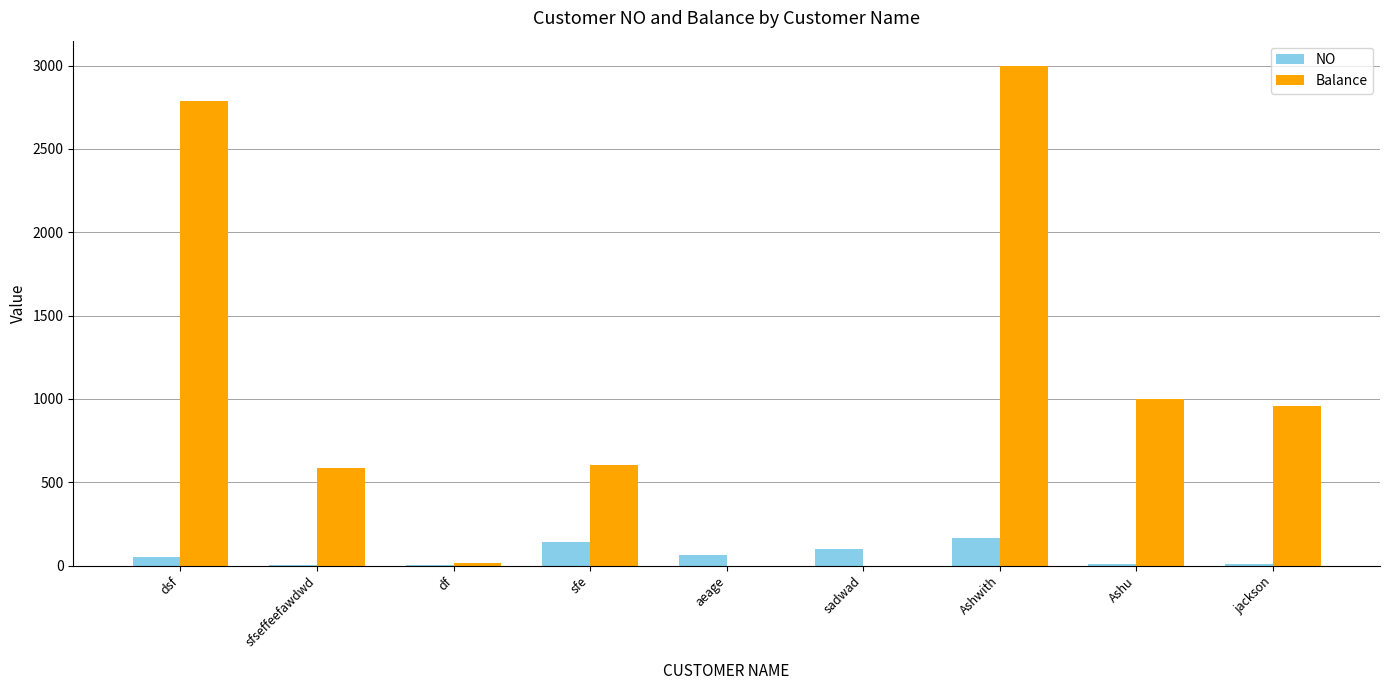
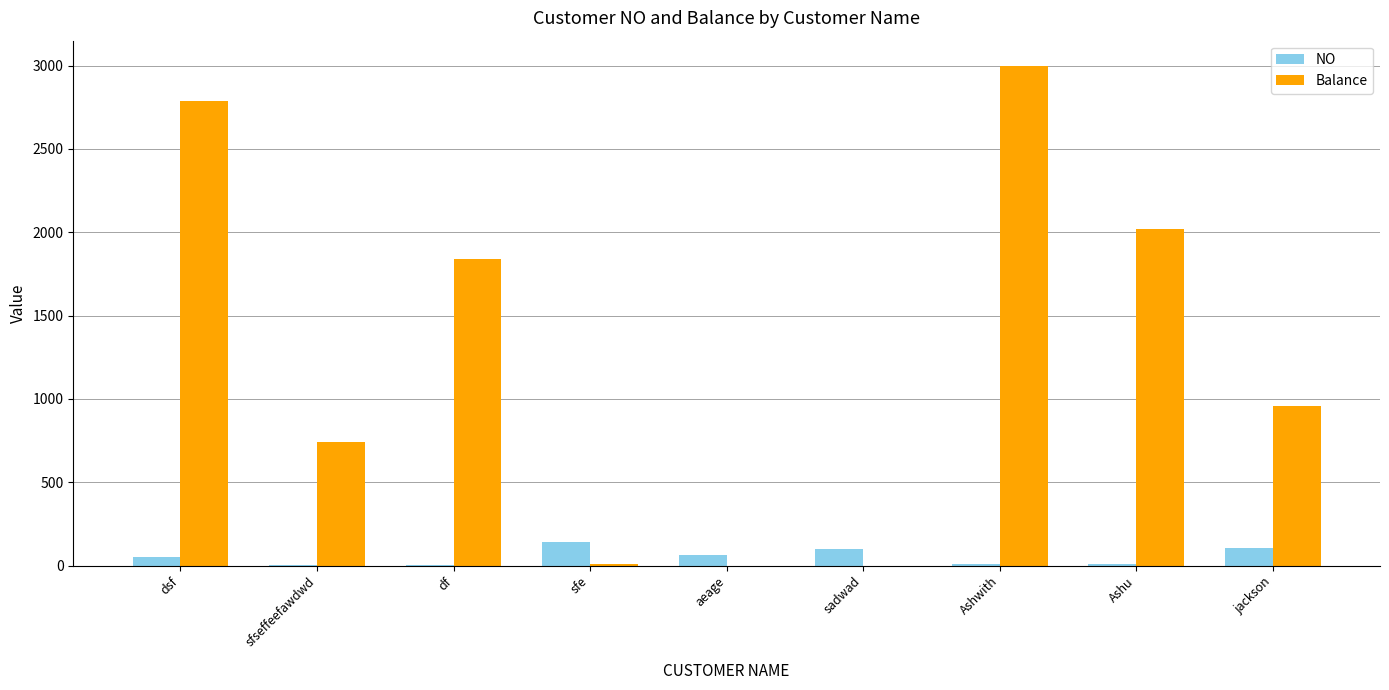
  {
    "NO": {
      "dsf": 50,
      "sfe": 140,
      "aeage": 60,
      "sadwad": 100,
-     "Ashwith": 160,
-     "jackson": 10
+     "Ashwith": 10,
+     "jackson": 110
    },
    "Balance": {
      "dsf": 2790,
-     "sfseffeefawdwd": 590,
-     "df": 20,
-     "sfe": 600,
+     "sfseffeefawdwd": 740,
+     "df": 1840,
+     "sfe": 10,
      "aeage": 0,
      "sadwad": 0,
      "Ashwith": 3000,
-     "Ashu": 1000,
+     "Ashu": 2020,
      "jackson": 960
    }
  }
